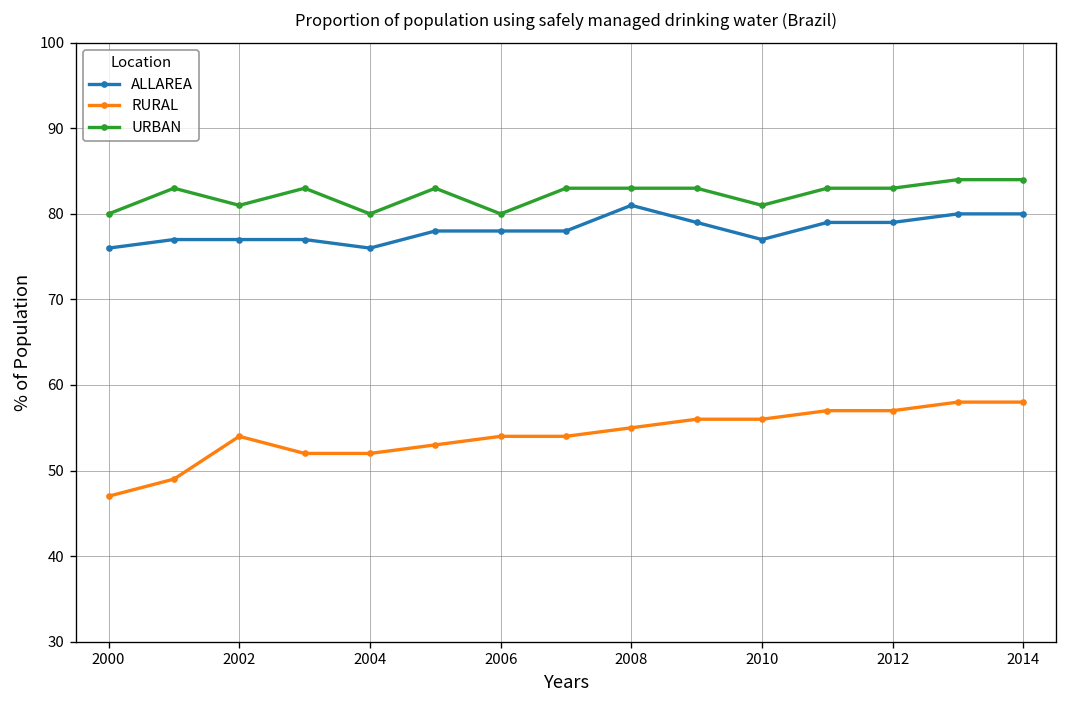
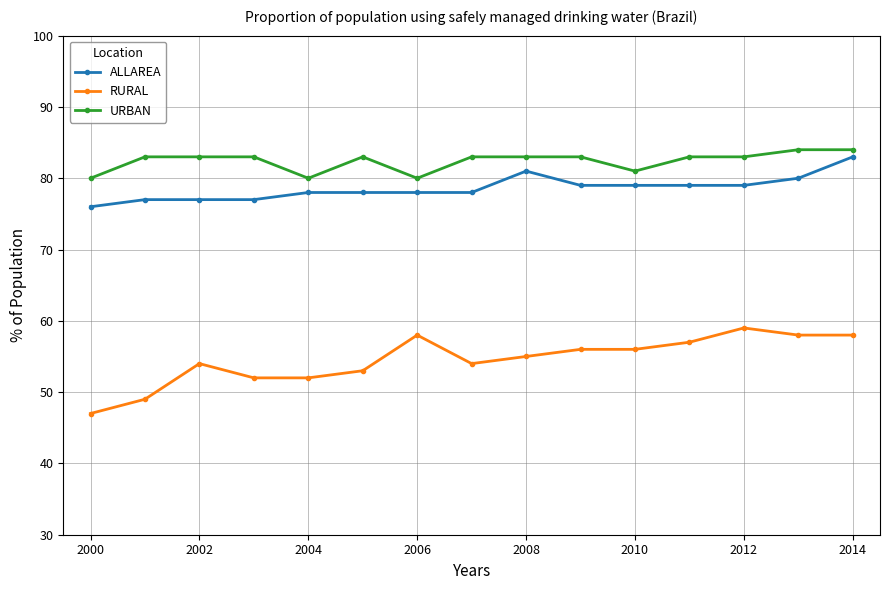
  {
    "ALLAREA": {
      "2000": 76,
      "2002": 77,
-     "2004": 76,
+     "2004": 78,
      "2006": 78,
      "2008": 81,
-     "2010": 77,
+     "2010": 79,
      "2012": 79,
-     "2014": 80
+     "2014": 83
    },
    "RURAL": {
      "2000": 47,
      "2002": 54,
      "2004": 52,
-     "2006": 54,
+     "2006": 58,
      "2008": 55,
      "2010": 56,
-     "2012": 57,
+     "2012": 59,
      "2014": 58
    },
    "URBAN": {
      "2000": 80,
-     "2002": 81,
+     "2002": 83,
      "2004": 80,
      "2006": 80,
      "2008": 83,
      "2010": 81,
      "2012": 83,
      "2014": 84
    }
  }
